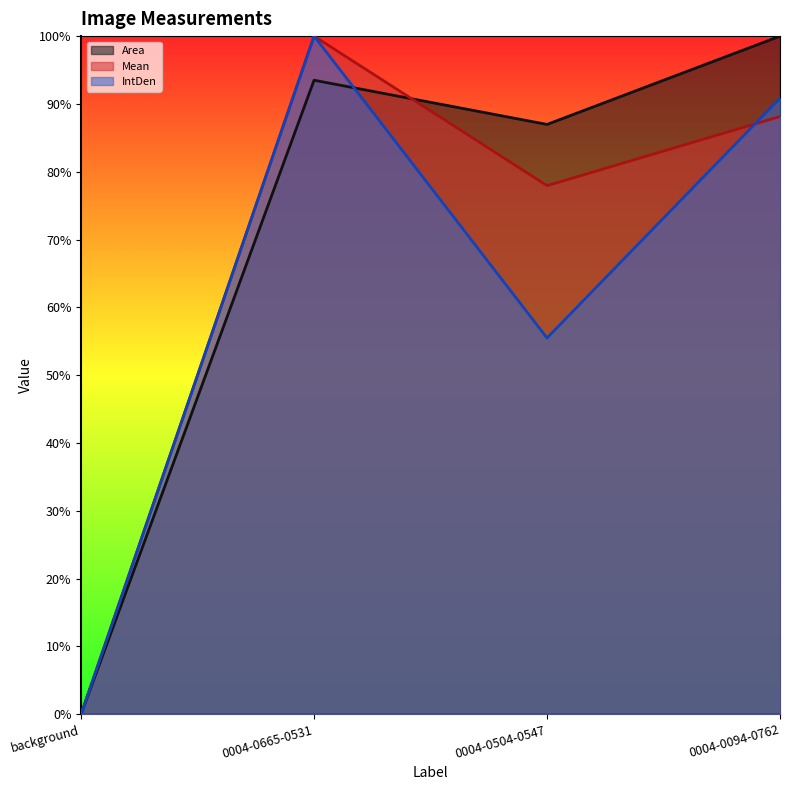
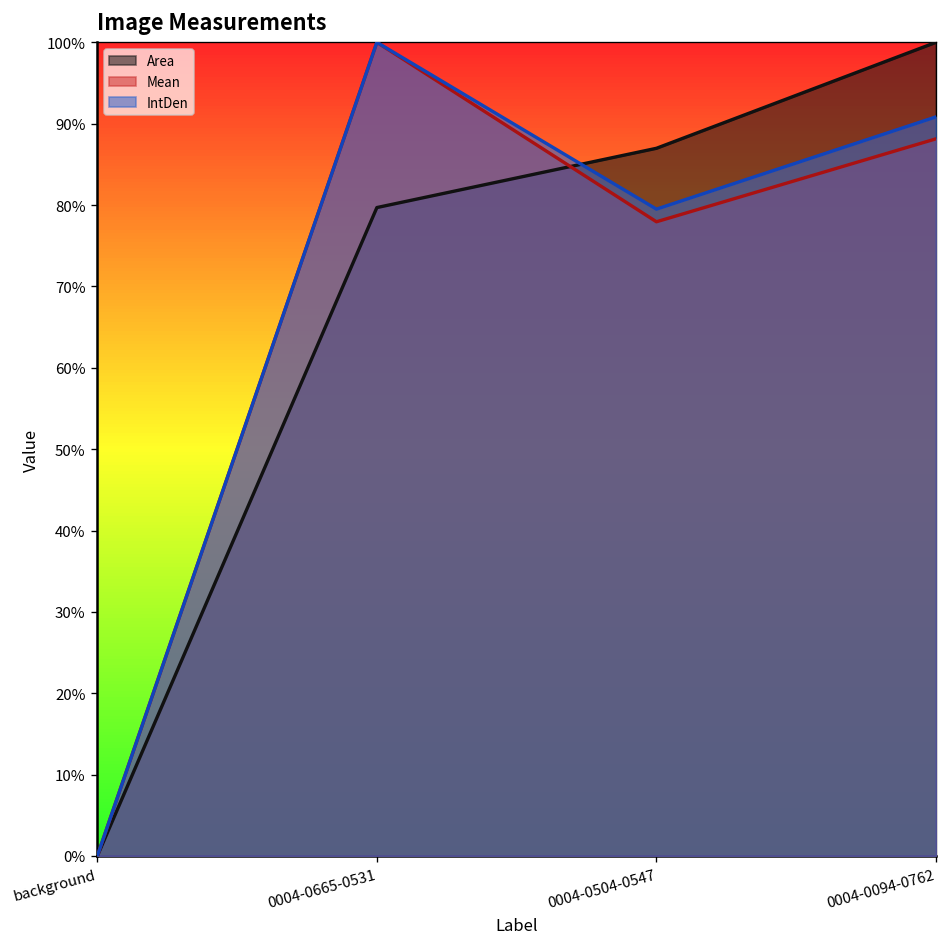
  {
    "Area": {
-     "0004-0665-0531": "93%",
+     "0004-0665-0531": "80%",
      "0004-0504-0547": "87%",
      "0004-0094-0762": "100%"
    },
    "Mean": {
      "0004-0504-0547": "78%",
      "0004-0094-0762": "88%"
    },
    "IntDen": {
-     "0004-0504-0547": "55%",
+     "0004-0504-0547": "80%",
      "0004-0094-0762": "91%"
    }
  }
